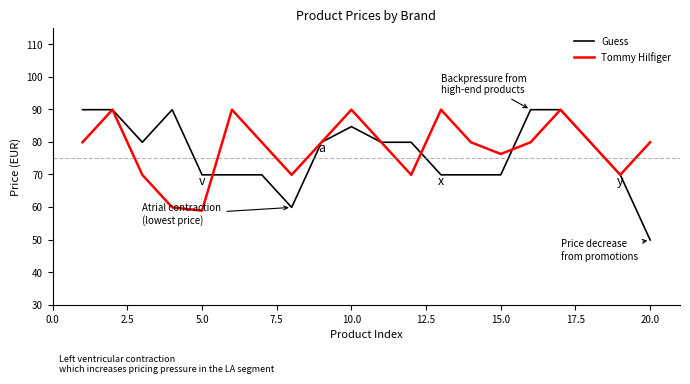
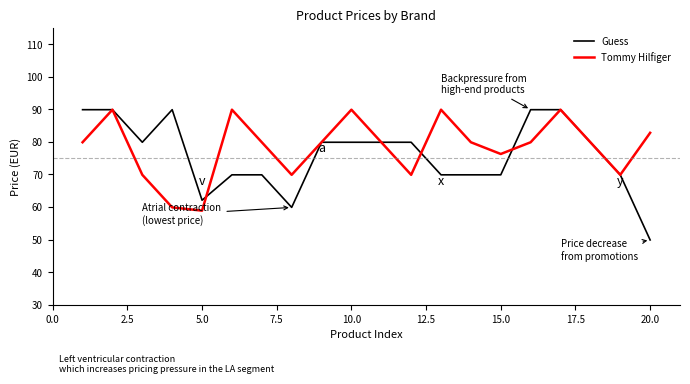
  {
    "Guess": {
-     "5.0": 70,
-     "10.0": 85,
+     "5.0": 62,
+     "10.0": 80,
      "15.0": 70,
      "20.0": 50
    },
    "Tommy Hilfiger": {
      "5.0": 59,
      "10.0": 90,
      "15.0": 76,
-     "20.0": 80
+     "20.0": 83
    }
  }
